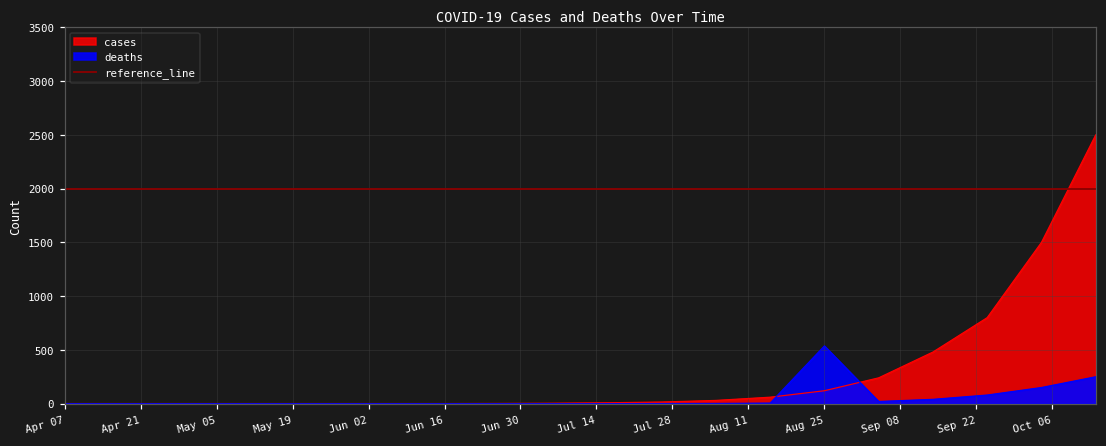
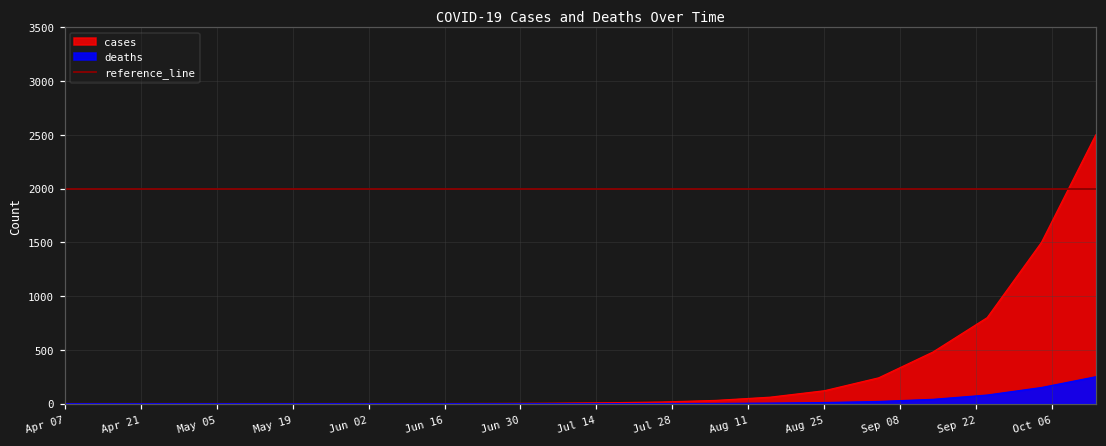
  {
    "cases": {
      "Aug 25": 100
    },
    "deaths": {
-     "Aug 25": 500
+     "Aug 25": 0
    }
  }
